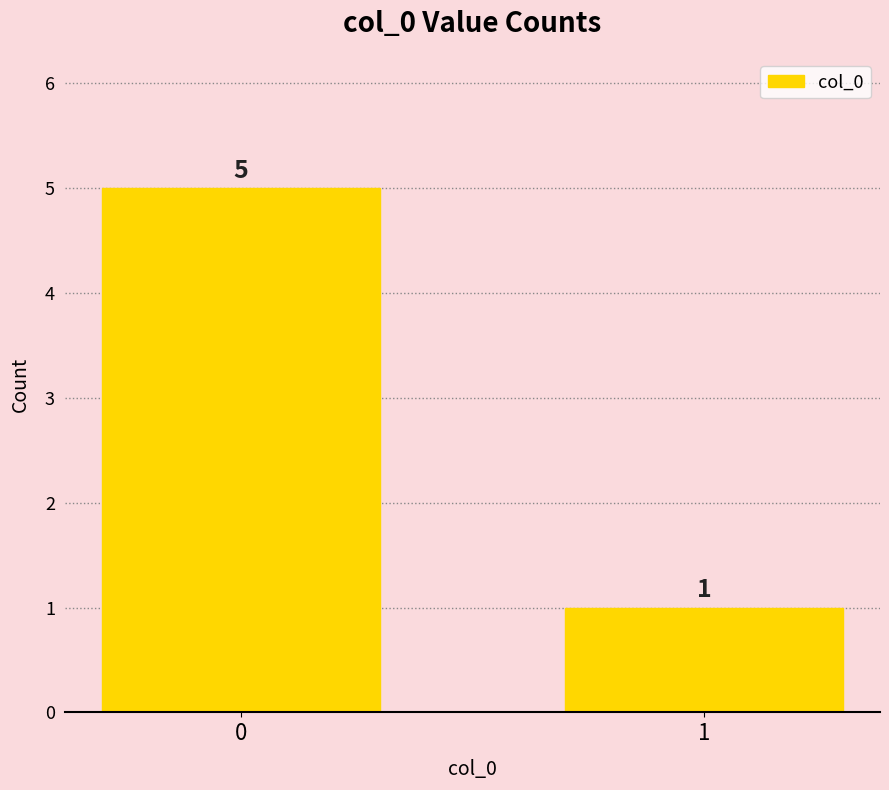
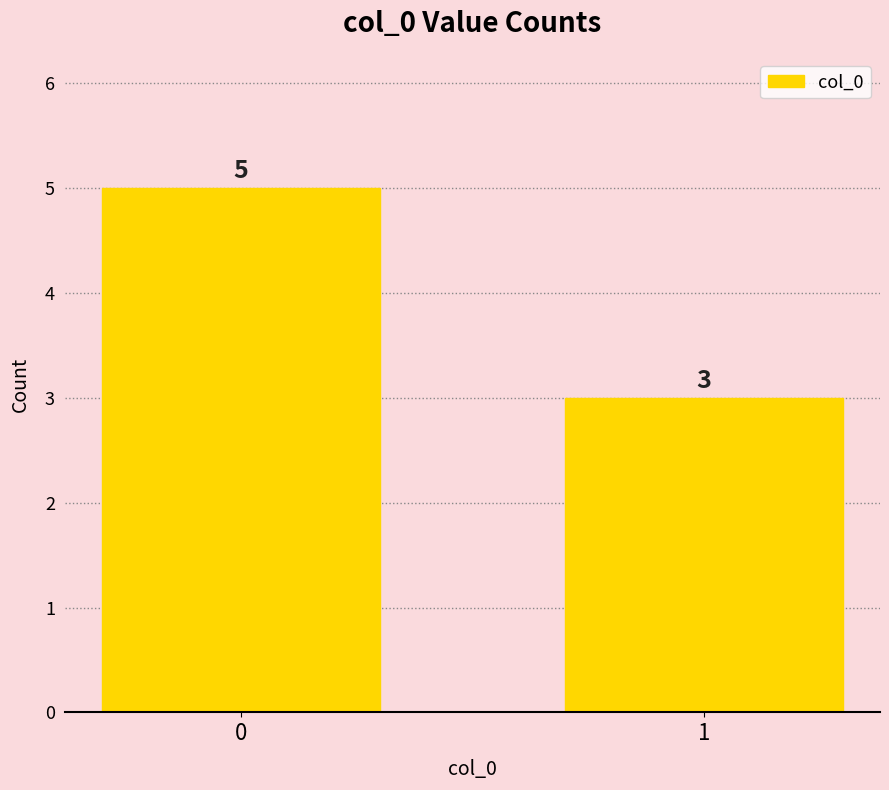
  {
    "0": 5,
-   "1": 1
+   "1": 3
  }
